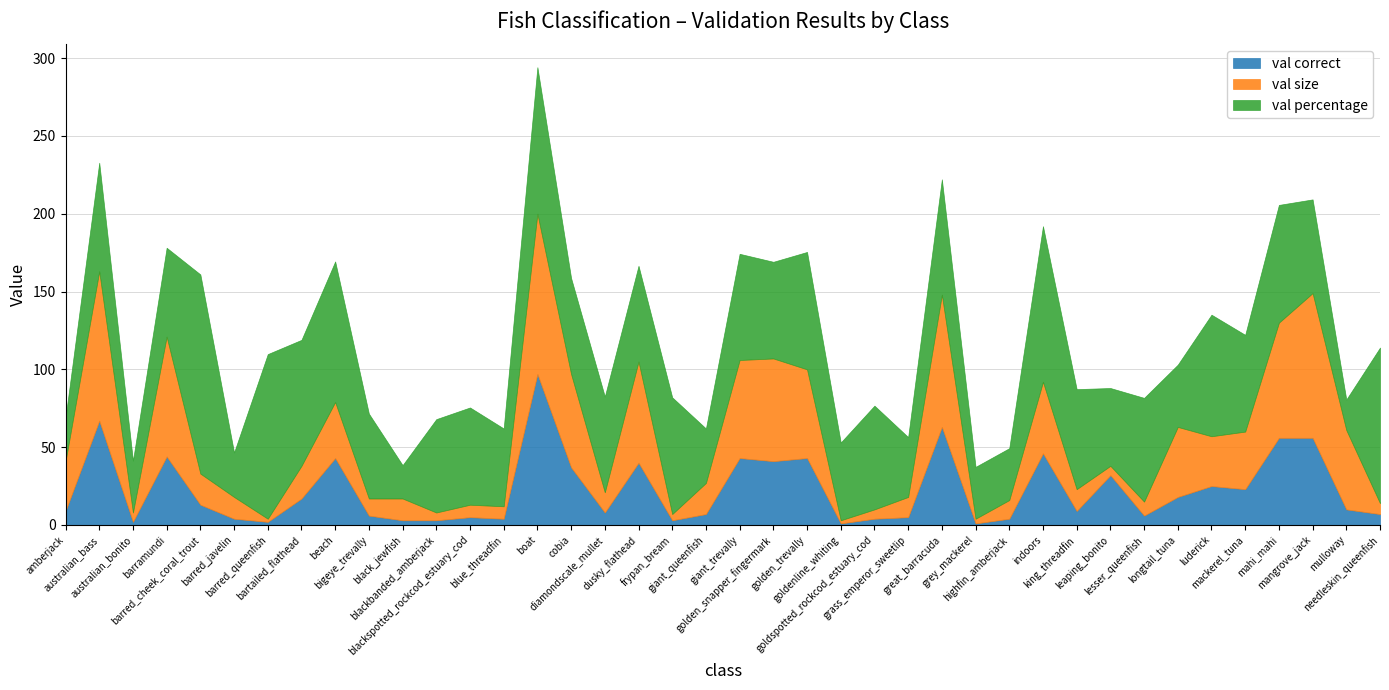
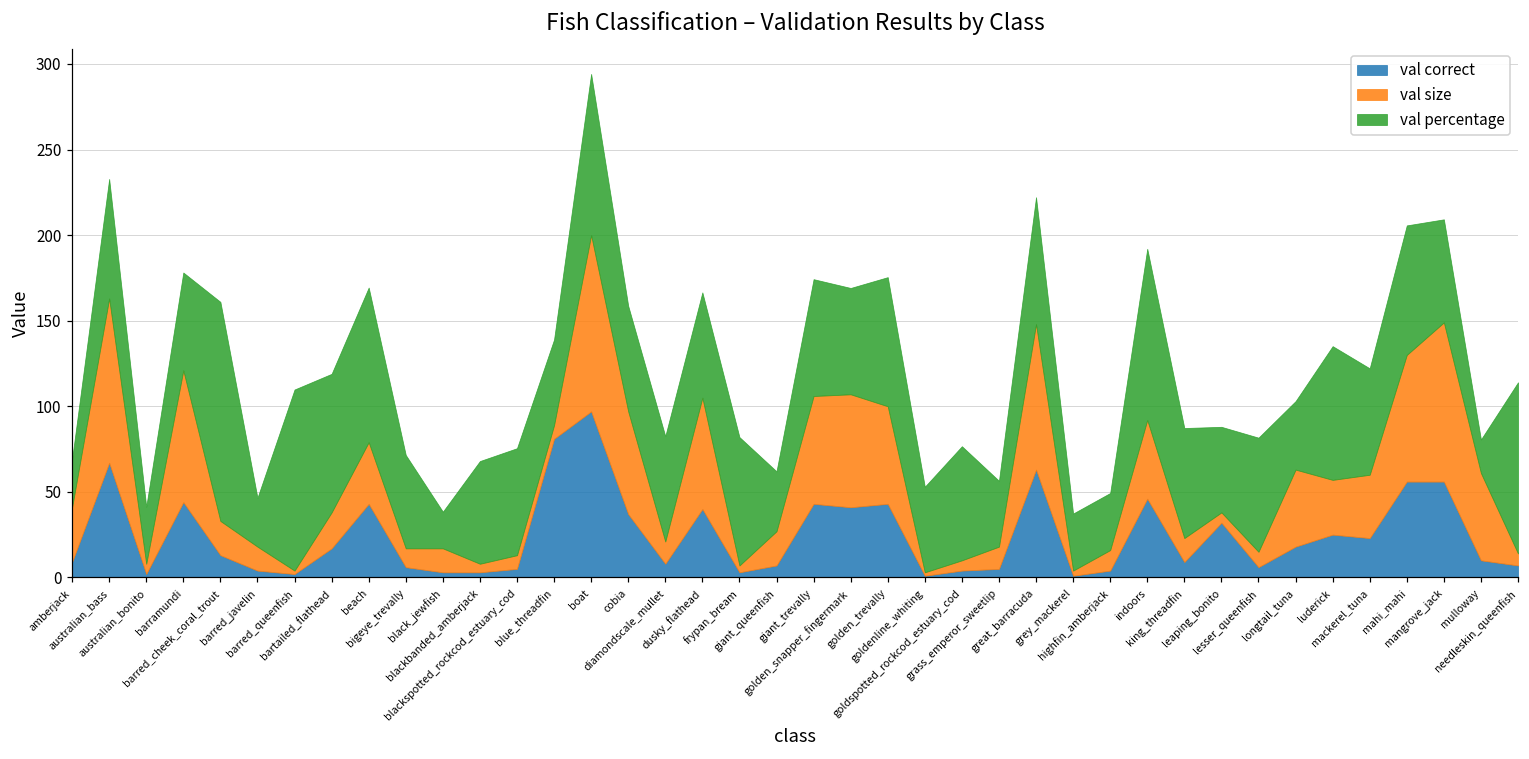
  {
    "val correct": {
      "amberjack": 9,
      "australian_bass": 67,
      "australian_bonito": 2,
      "barramundi": 44,
      "barred_cheek_coral_trout": 13,
      "barred_javelin": 4,
      "barred_queenfish": 2,
      "bartailed_flathead": 17,
      "beach": 43,
      "bigeye_trevally": 6,
      "black_jewfish": 3,
      "blackbanded_amberjack": 3,
      "blackspotted_rockcod_estuary_cod": 5,
-     "blue_threadfin": 4,
+     "blue_threadfin": 81,
      "boat": 97,
      "cobia": 37,
      "diamondscale_mullet": 8,
      "dusky_flathead": 40,
      "frypan_bream": 3,
      "giant_queenfish": 7,
      "giant_trevally": 43,
      "golden_snapper_fingermark": 41,
      "golden_trevally": 43,
      "goldspotted_rockcod_estuary_cod": 4,
      "grass_emperor_sweetlip": 5,
      "great_barracuda": 63,
      "highfin_amberjack": 4,
      "indoors": 46,
      "king_threadfin": 9,
      "leaping_bonito": 32,
      "lesser_queenfish": 6,
      "longtail_tuna": 18,
      "luderick": 25,
      "mackerel_tuna": 23,
      "mahi_mahi": 56,
      "mangrove_jack": 56,
      "mulloway": 10,
      "needleskin_queenfish": 7
    },
    "val size": {
      "amberjack": 32,
      "australian_bass": 96,
      "australian_bonito": 6,
      "barramundi": 77,
      "barred_cheek_coral_trout": 20,
      "barred_javelin": 14,
      "barred_queenfish": 2,
      "bartailed_flathead": 21,
      "beach": 36,
      "bigeye_trevally": 11,
      "black_jewfish": 14,
      "blackbanded_amberjack": 5,
      "blackspotted_rockcod_estuary_cod": 8,
      "blue_threadfin": 8,
      "boat": 103,
      "cobia": 60,
      "diamondscale_mullet": 13,
      "dusky_flathead": 65,
      "frypan_bream": 4,
      "giant_queenfish": 20,
      "giant_trevally": 63,
      "golden_snapper_fingermark": 66,
      "golden_trevally": 57,
      "goldenline_whiting": 2,
      "goldspotted_rockcod_estuary_cod": 6,
      "grass_emperor_sweetlip": 13,
      "great_barracuda": 85,
      "grey_mackerel": 3,
      "highfin_amberjack": 12,
      "indoors": 46,
      "king_threadfin": 14,
      "leaping_bonito": 6,
      "lesser_queenfish": 9,
      "longtail_tuna": 45,
      "luderick": 32,
      "mackerel_tuna": 37,
      "mahi_mahi": 74,
      "mangrove_jack": 93,
      "mulloway": 51,
      "needleskin_queenfish": 7
    },
    "val percentage": {
      "amberjack": 28,
      "australian_bass": 70,
      "australian_bonito": 33,
      "barramundi": 57,
      "barred_cheek_coral_trout": 128,
      "barred_javelin": 29,
      "barred_queenfish": 106,
      "bartailed_flathead": 81,
      "beach": 90,
      "bigeye_trevally": 55,
      "black_jewfish": 21,
      "blackbanded_amberjack": 60,
      "blackspotted_rockcod_estuary_cod": 63,
      "blue_threadfin": 50,
      "boat": 94,
      "cobia": 62,
      "diamondscale_mullet": 62,
      "dusky_flathead": 62,
      "frypan_bream": 75,
      "giant_queenfish": 35,
      "giant_trevally": 68,
      "golden_snapper_fingermark": 62,
      "golden_trevally": 75,
      "goldenline_whiting": 50,
      "goldspotted_rockcod_estuary_cod": 67,
      "grass_emperor_sweetlip": 38,
      "great_barracuda": 74,
      "grey_mackerel": 33,
      "highfin_amberjack": 33,
      "indoors": 100,
      "king_threadfin": 64,
      "leaping_bonito": 50,
      "lesser_queenfish": 67,
      "longtail_tuna": 40,
      "luderick": 78,
      "mackerel_tuna": 62,
      "mahi_mahi": 76,
      "mangrove_jack": 60,
      "mulloway": 20,
      "needleskin_queenfish": 100
    }
  }
